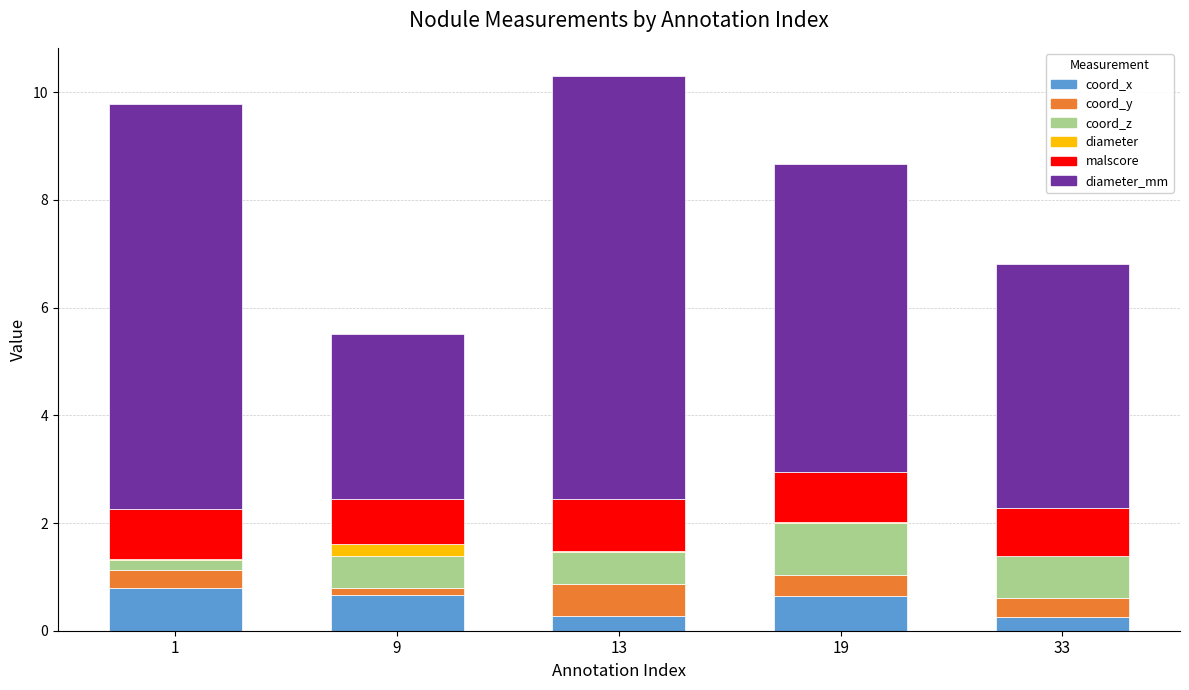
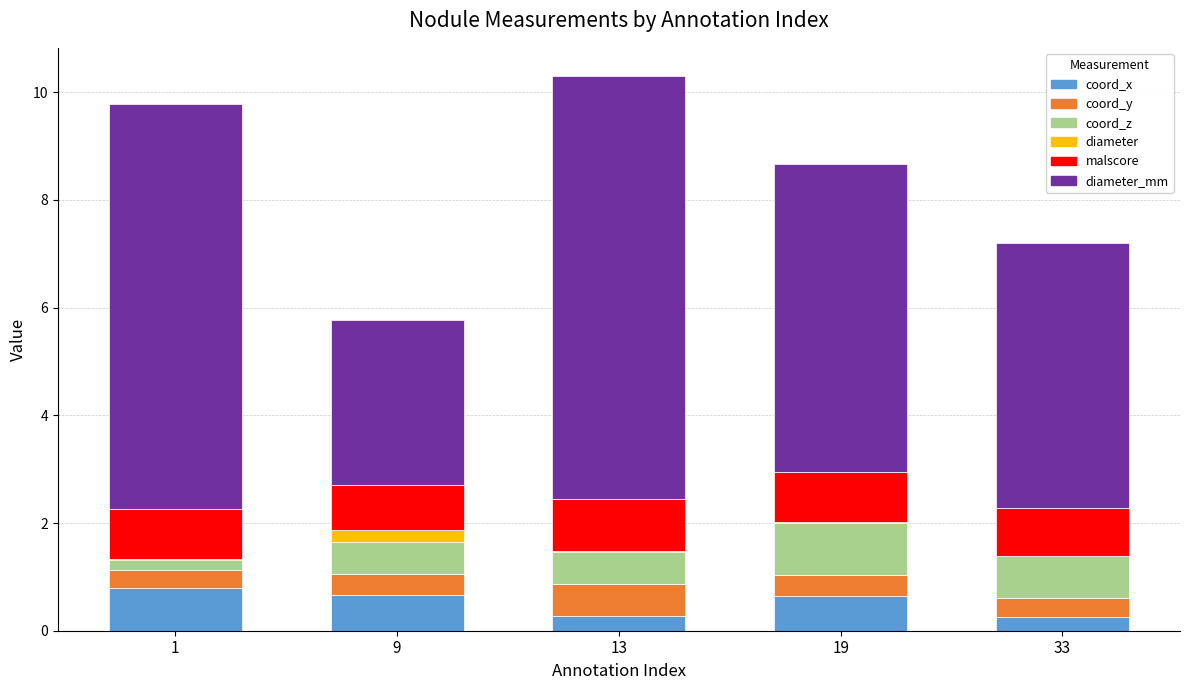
  {
    "coord_x": {
      "1": 0.8,
      "9": 0.7,
      "13": 0.3,
      "19": 0.6,
      "33": 0.3
    },
    "coord_y": {
      "1": 0.3,
-     "9": 0.1,
+     "9": 0.4,
      "13": 0.6,
      "19": 0.4,
      "33": 0.4
    },
    "coord_z": {
      "1": 0.2,
      "9": 0.6,
      "13": 0.6,
      "19": 1.0,
      "33": 0.8
    },
    "diameter": {
      "9": 0.2
    },
    "malscore": {
      "1": 0.9,
      "9": 0.8,
      "13": 1.0,
      "19": 0.9,
      "33": 0.9
    },
    "diameter_mm": {
      "1": 7.5,
      "9": 3.1,
      "13": 7.9,
      "19": 5.7,
-     "33": 4.5
+     "33": 4.9
    }
  }
